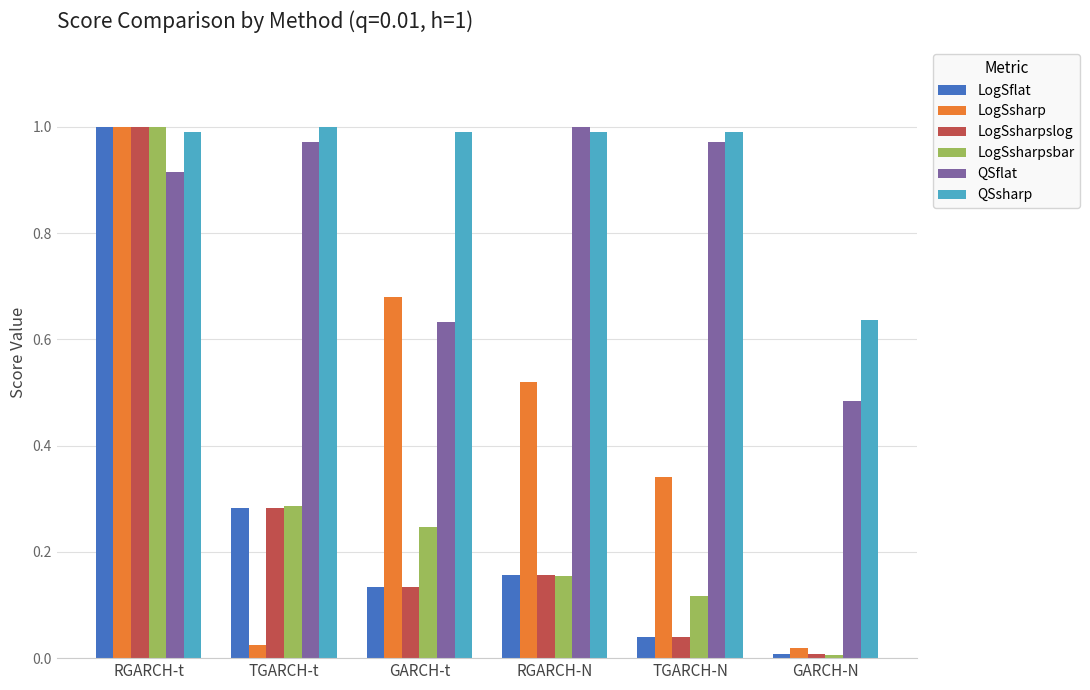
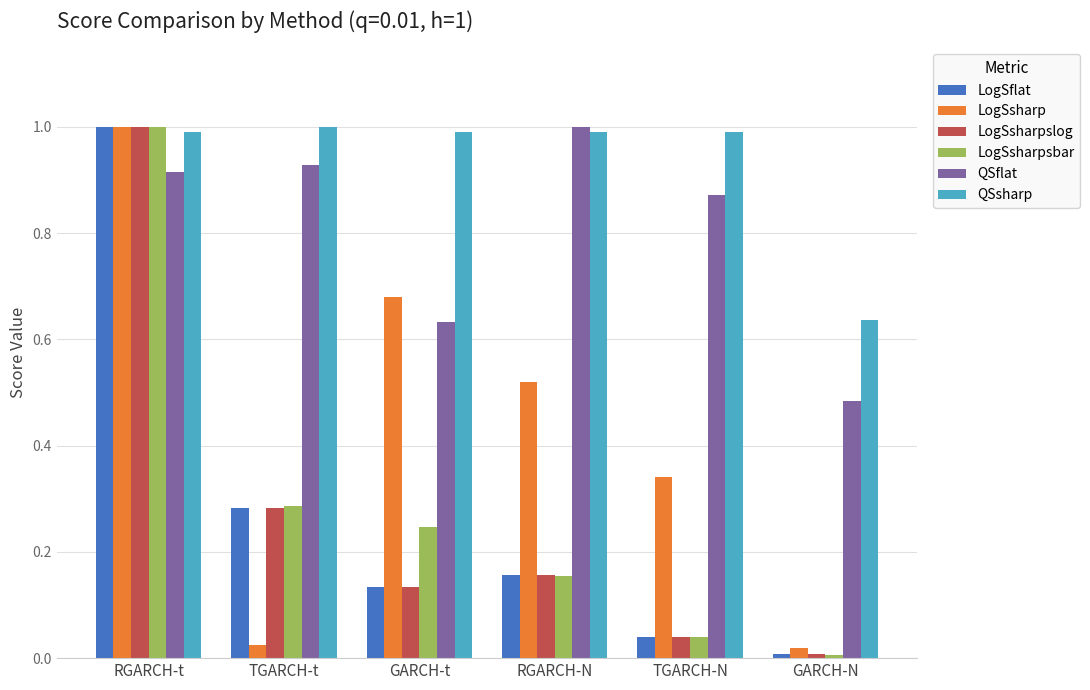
  {
    "LogSsharp": {
      "RGARCH-t": 1.00,
      "TGARCH-t": 0.02,
      "GARCH-t": 0.68,
      "RGARCH-N": 0.52,
      "TGARCH-N": 0.34,
      "GARCH-N": 0.02
    },
    "LogSsharpslog": {
      "RGARCH-t": 1.00,
      "TGARCH-t": 0.28,
      "GARCH-t": 0.13,
      "RGARCH-N": 0.16,
      "TGARCH-N": 0.04,
      "GARCH-N": 0.01
    },
    "LogSsharpsbar": {
      "RGARCH-t": 1.00,
      "TGARCH-t": 0.29,
      "GARCH-t": 0.25,
      "RGARCH-N": 0.16,
-     "TGARCH-N": 0.12,
+     "TGARCH-N": 0.04,
      "GARCH-N": 0.01
    },
    "QSflat": {
      "RGARCH-t": 0.91,
-     "TGARCH-t": 0.97,
+     "TGARCH-t": 0.93,
      "GARCH-t": 0.63,
      "RGARCH-N": 1.00,
-     "TGARCH-N": 0.97,
+     "TGARCH-N": 0.87,
      "GARCH-N": 0.48
    }
  }
